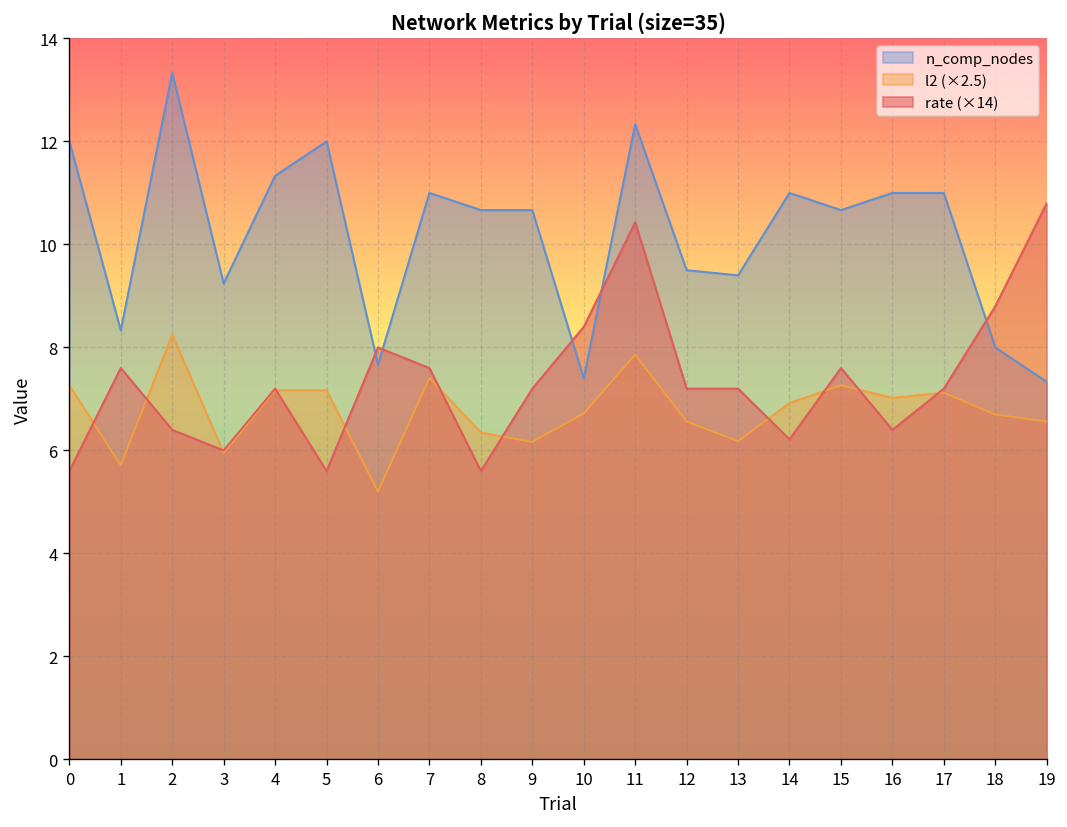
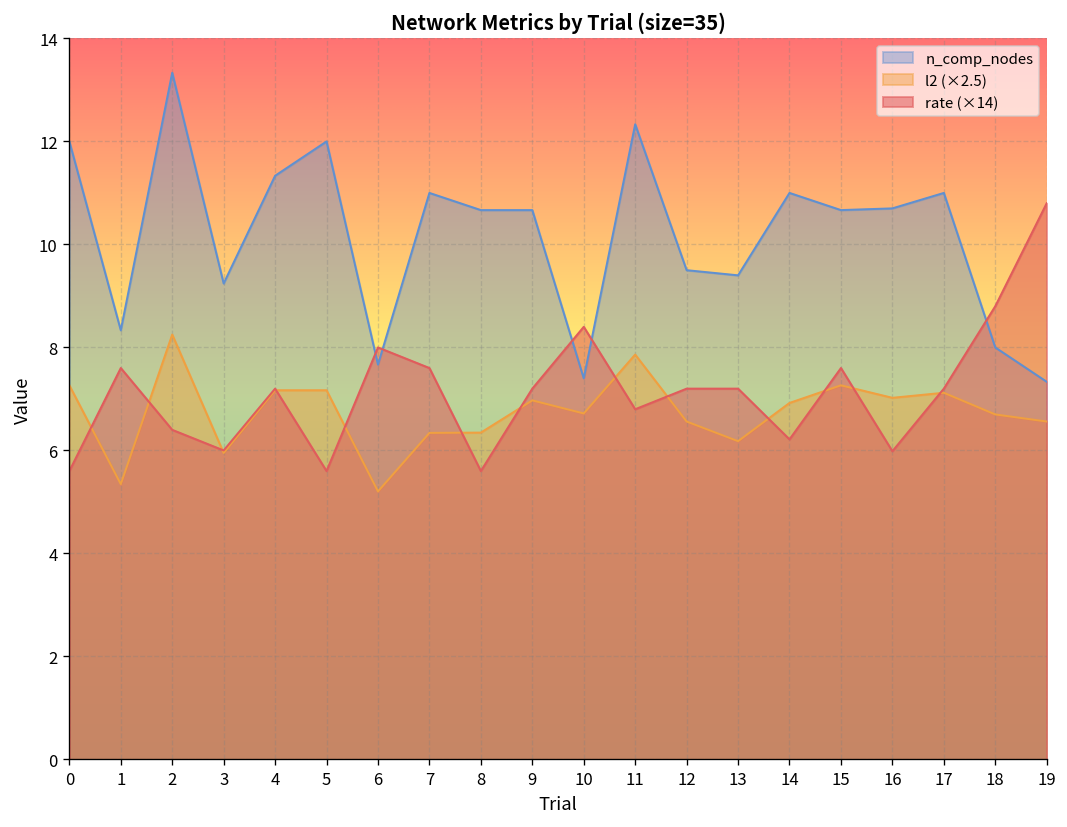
  {
    "n_comp_nodes": {
      "0": 12.0,
      "1": 8.3,
      "2": 13.3,
      "3": 9.2,
      "4": 11.3,
      "5": 12.0,
      "6": 7.7,
      "7": 11.0,
      "8": 10.7,
      "9": 10.7,
      "10": 7.4,
      "11": 12.3,
      "12": 9.5,
      "13": 9.4,
      "14": 11.0,
      "15": 10.7,
-     "16": 11.0,
+     "16": 10.7,
      "17": 11.0,
      "18": 8.0,
      "19": 7.3
    },
    "l2 (×2.5)": {
      "0": 7.3,
-     "1": 5.7,
+     "1": 5.3,
      "2": 8.2,
      "5": 7.2,
      "6": 5.2,
-     "7": 7.4,
+     "7": 6.3,
      "8": 6.3,
-     "9": 6.2,
+     "9": 7.0,
      "10": 6.7,
      "11": 7.9,
      "12": 6.6,
      "13": 6.2,
      "14": 6.9,
      "15": 7.3,
      "16": 7.0,
      "17": 7.1,
      "18": 6.7,
      "19": 6.6
    },
    "rate (×14)": {
      "0": 5.6,
      "1": 7.6,
      "2": 6.4,
      "5": 5.6,
      "6": 8.0,
      "7": 7.6,
      "8": 5.6,
      "9": 7.2,
      "10": 8.4,
-     "11": 10.4,
+     "11": 6.8,
      "12": 7.2,
      "13": 7.2,
      "14": 6.2,
      "15": 7.6,
-     "16": 6.4,
+     "16": 6.0,
      "17": 7.2,
      "18": 8.8,
      "19": 10.8
    }
  }
